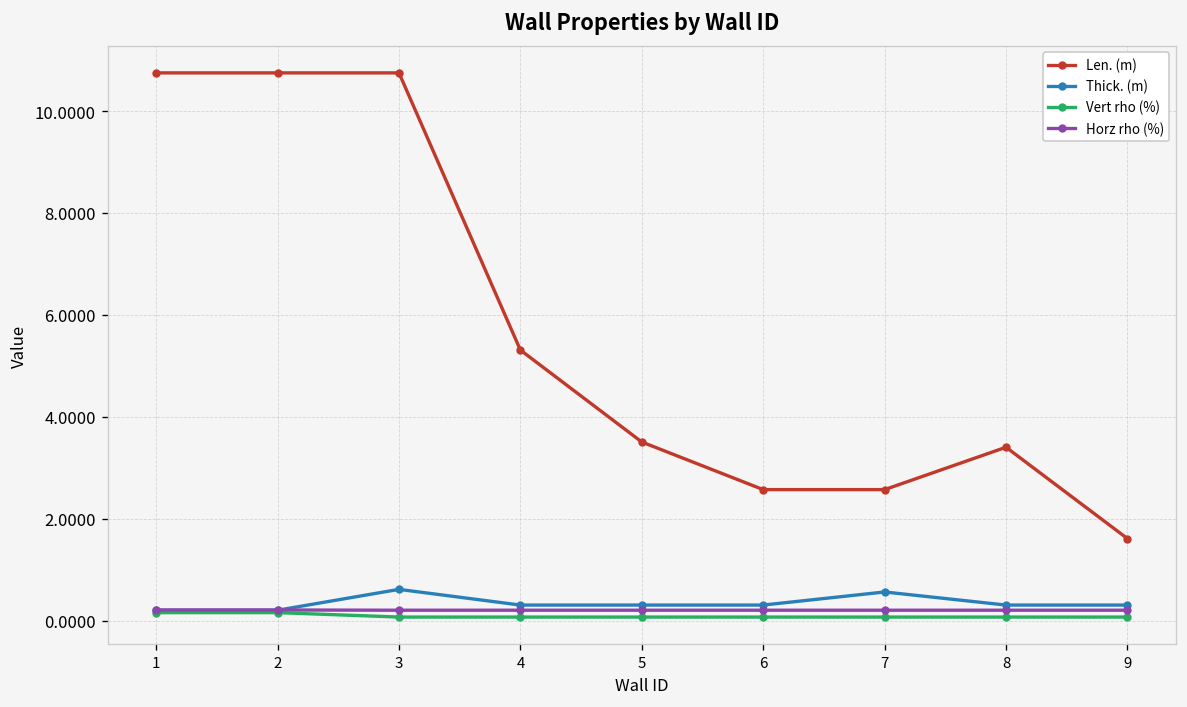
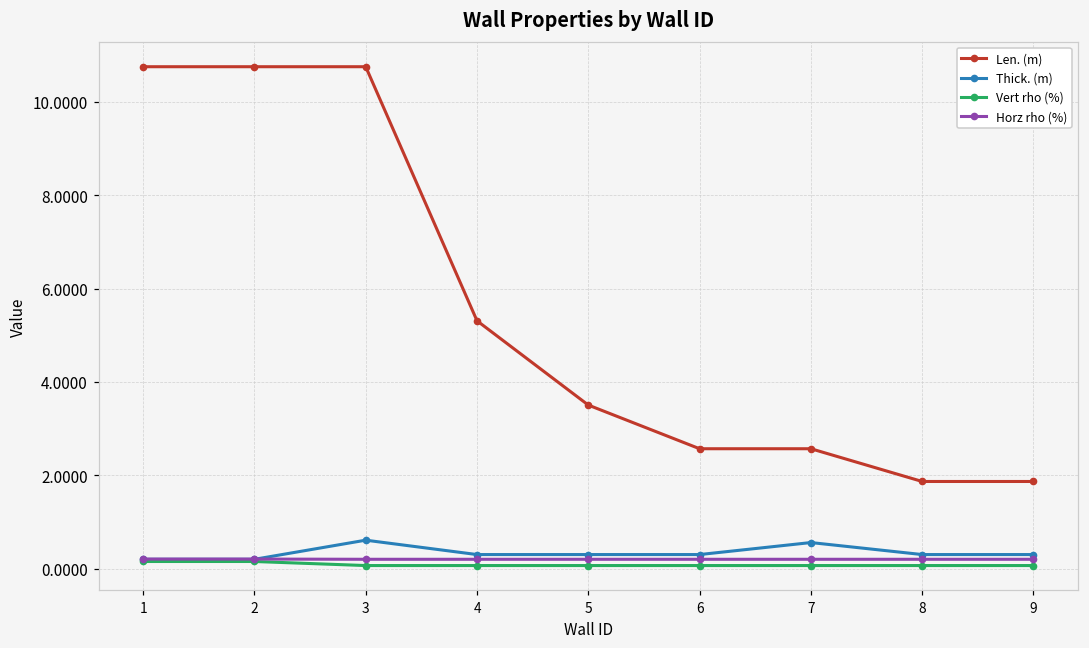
  {
    "Len. (m)": {
      "1": 10.7,
      "2": 10.7,
      "3": 10.7,
      "4": 5.3,
      "5": 3.5,
      "6": 2.6,
      "7": 2.6,
-     "8": 3.4,
-     "9": 1.6
+     "8": 1.9,
+     "9": 1.9
    },
    "Thick. (m)": {
      "3": 0.6,
      "4": 0.3,
      "5": 0.3,
      "6": 0.3,
      "7": 0.6,
      "8": 0.3,
      "9": 0.3
    },
    "Vert rho (%)": {
      "3": 0.1,
      "4": 0.1,
      "5": 0.1,
      "6": 0.1,
      "7": 0.1,
      "8": 0.1,
      "9": 0.1
    },
    "Horz rho (%)": {
      "3": 0.2,
      "4": 0.2,
      "5": 0.2,
      "6": 0.2,
      "7": 0.2,
      "8": 0.2,
      "9": 0.2
    }
  }
